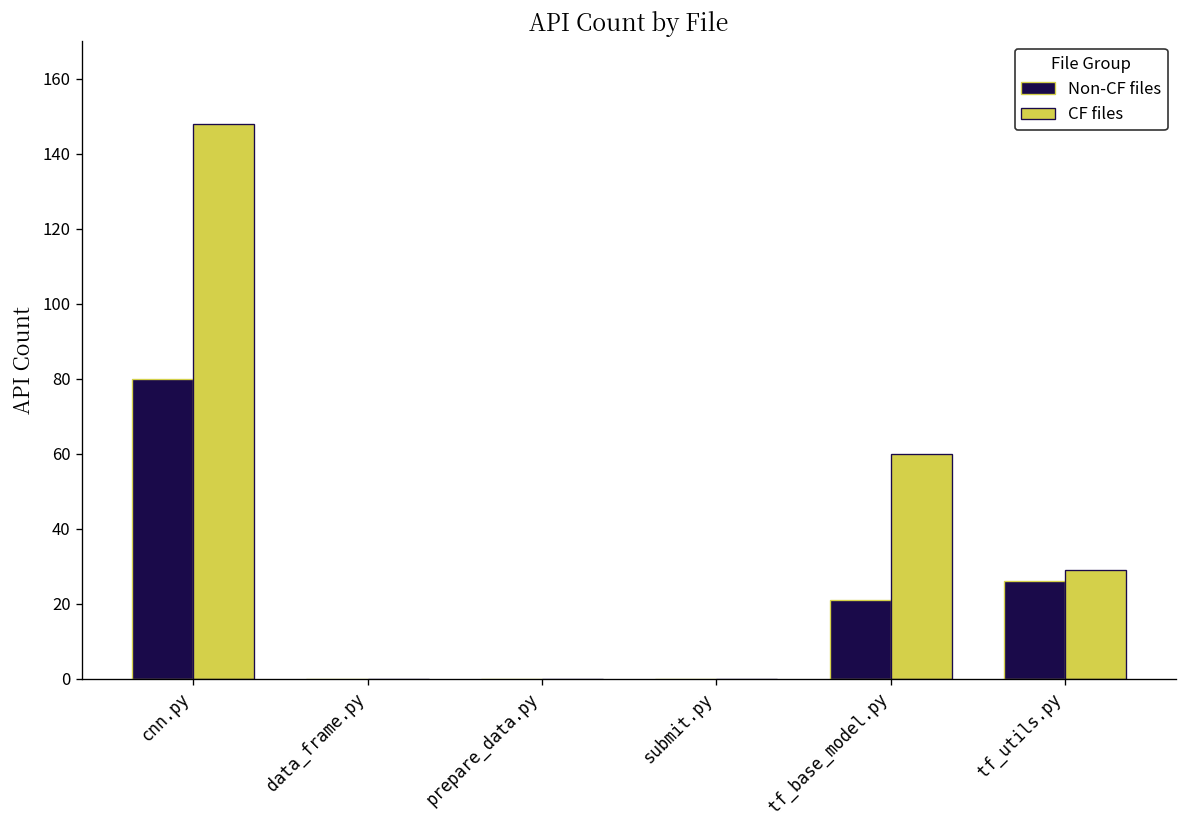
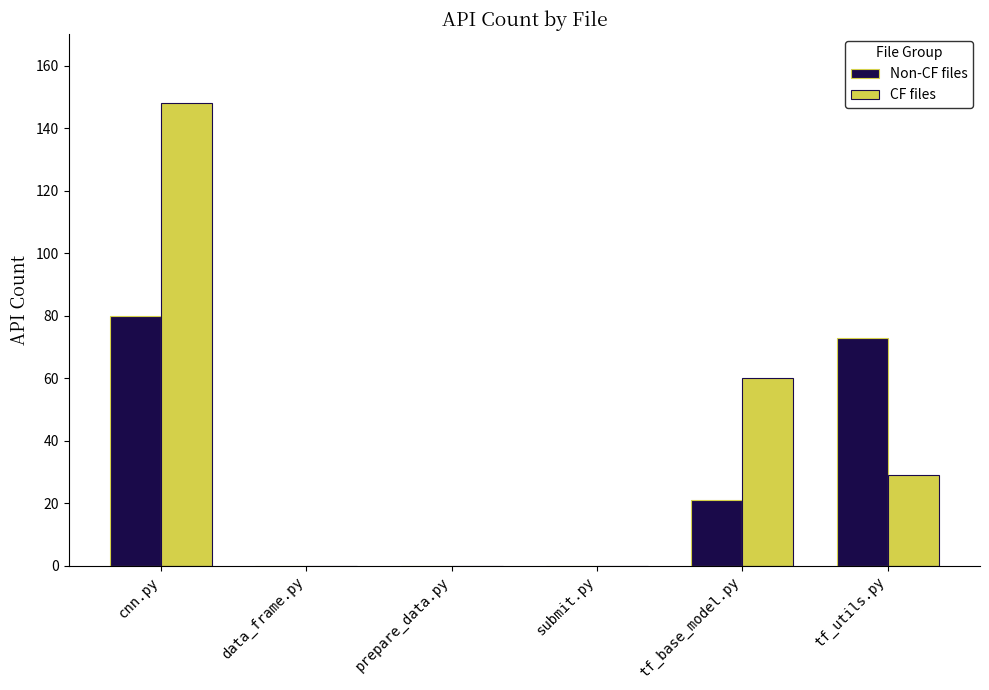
  {
    "Non-CF files": {
      "cnn.py": 80,
      "data_frame.py": 0,
      "prepare_data.py": 0,
      "submit.py": 0,
      "tf_base_model.py": 21,
-     "tf_utils.py": 26
+     "tf_utils.py": 73
    },
    "CF files": {
      "cnn.py": 148,
      "data_frame.py": 0,
      "prepare_data.py": 0,
      "submit.py": 0,
      "tf_base_model.py": 60,
      "tf_utils.py": 29
    }
  }
